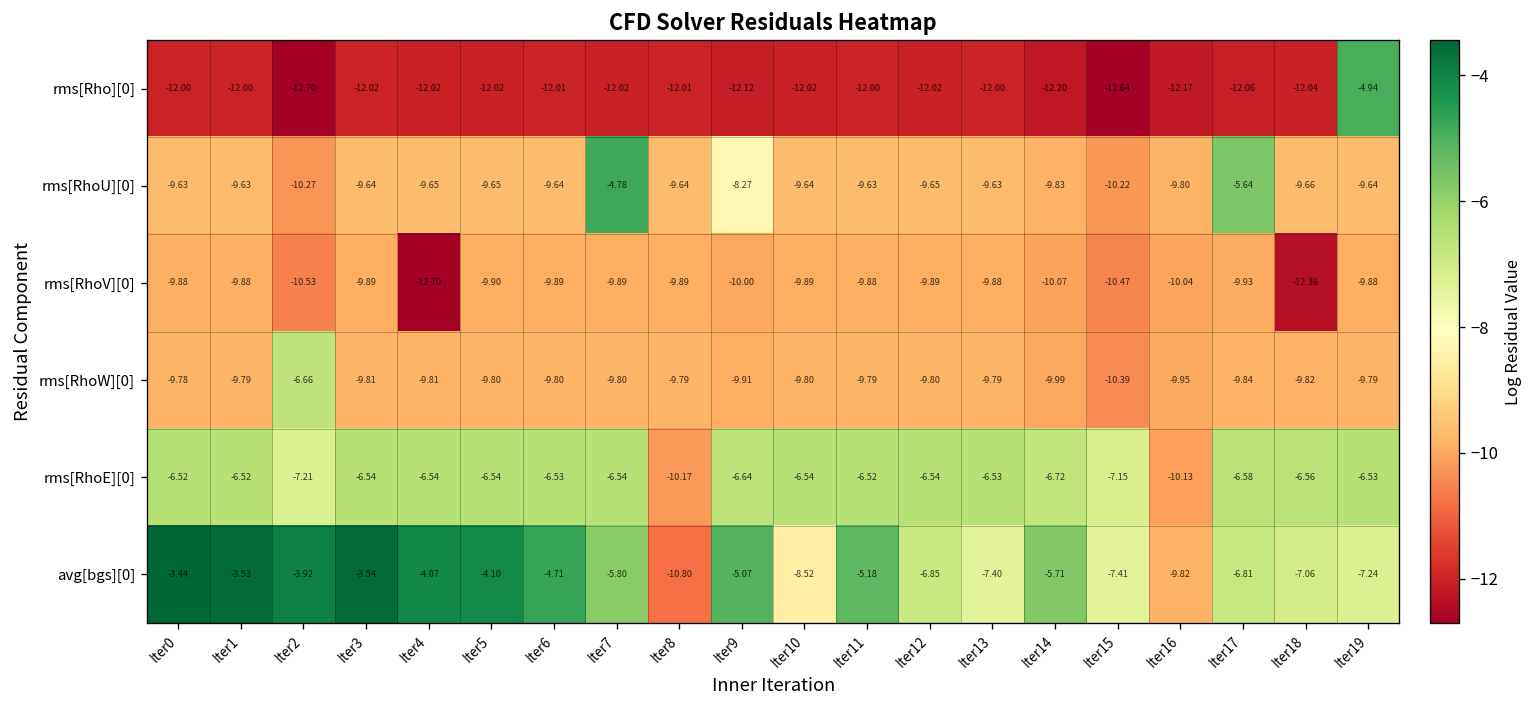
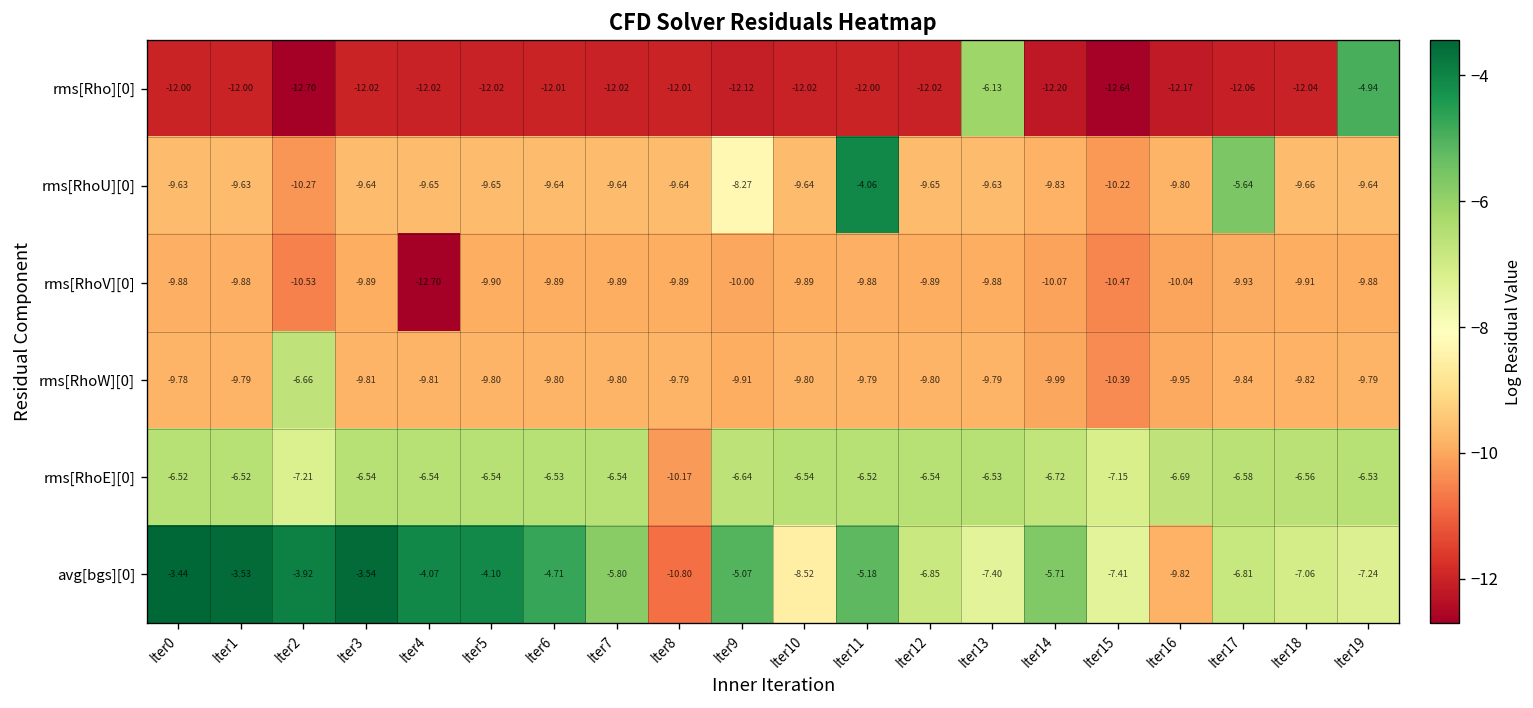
  {
    "rms[Rho][0]": {
      "Iter0": -12.00,
      "Iter1": -12.00,
      "Iter2": -12.70,
      "Iter3": -12.02,
      "Iter4": -12.02,
      "Iter5": -12.02,
      "Iter6": -12.01,
      "Iter7": -12.02,
      "Iter8": -12.01,
      "Iter9": -12.12,
      "Iter10": -12.02,
      "Iter11": -12.00,
      "Iter12": -12.02,
-     "Iter13": -12.00,
+     "Iter13": -6.13,
      "Iter14": -12.20,
      "Iter15": -12.64,
      "Iter16": -12.17,
      "Iter17": -12.06,
      "Iter18": -12.04,
      "Iter19": -4.94
    },
    "rms[RhoU][0]": {
      "Iter0": -9.63,
      "Iter1": -9.63,
      "Iter2": -10.27,
      "Iter3": -9.64,
      "Iter4": -9.65,
      "Iter5": -9.65,
      "Iter6": -9.64,
-     "Iter7": -4.78,
+     "Iter7": -9.64,
      "Iter8": -9.64,
      "Iter9": -8.27,
      "Iter10": -9.64,
-     "Iter11": -9.63,
+     "Iter11": -4.06,
      "Iter12": -9.65,
      "Iter13": -9.63,
      "Iter14": -9.83,
      "Iter15": -10.22,
      "Iter16": -9.80,
      "Iter17": -5.64,
      "Iter18": -9.66,
      "Iter19": -9.64
    },
    "rms[RhoV][0]": {
      "Iter0": -9.88,
      "Iter1": -9.88,
      "Iter2": -10.53,
      "Iter3": -9.89,
      "Iter4": -12.70,
      "Iter5": -9.90,
      "Iter6": -9.89,
      "Iter7": -9.89,
      "Iter8": -9.89,
      "Iter9": -10.00,
      "Iter10": -9.89,
      "Iter11": -9.88,
      "Iter12": -9.89,
      "Iter13": -9.88,
      "Iter14": -10.07,
      "Iter15": -10.47,
      "Iter16": -10.04,
      "Iter17": -9.93,
-     "Iter18": -12.36,
+     "Iter18": -9.91,
      "Iter19": -9.88
    },
    "rms[RhoW][0]": {
      "Iter0": -9.78,
      "Iter1": -9.79,
      "Iter2": -6.66,
      "Iter3": -9.81,
      "Iter4": -9.81,
      "Iter5": -9.80,
      "Iter6": -9.80,
      "Iter7": -9.80,
      "Iter8": -9.79,
      "Iter9": -9.91,
      "Iter10": -9.80,
      "Iter11": -9.79,
      "Iter12": -9.80,
      "Iter13": -9.79,
      "Iter14": -9.99,
      "Iter15": -10.39,
      "Iter16": -9.95,
      "Iter17": -9.84,
      "Iter18": -9.82,
      "Iter19": -9.79
    },
    "rms[RhoE][0]": {
      "Iter0": -6.52,
      "Iter1": -6.52,
      "Iter2": -7.21,
      "Iter3": -6.54,
      "Iter4": -6.54,
      "Iter5": -6.54,
      "Iter6": -6.53,
      "Iter7": -6.54,
      "Iter8": -10.17,
      "Iter9": -6.64,
      "Iter10": -6.54,
      "Iter11": -6.52,
      "Iter12": -6.54,
      "Iter13": -6.53,
      "Iter14": -6.72,
      "Iter15": -7.15,
-     "Iter16": -10.13,
+     "Iter16": -6.69,
      "Iter17": -6.58,
      "Iter18": -6.56,
      "Iter19": -6.53
    },
    "avg[bgs][0]": {
      "Iter0": -3.44,
      "Iter1": -3.53,
      "Iter2": -3.92,
      "Iter3": -3.54,
      "Iter4": -4.07,
      "Iter5": -4.10,
      "Iter6": -4.71,
      "Iter7": -5.80,
      "Iter8": -10.80,
      "Iter9": -5.07,
      "Iter10": -8.52,
      "Iter11": -5.18,
      "Iter12": -6.85,
      "Iter13": -7.40,
      "Iter14": -5.71,
      "Iter15": -7.41,
      "Iter16": -9.82,
      "Iter17": -6.81,
      "Iter18": -7.06,
      "Iter19": -7.24
    }
  }
